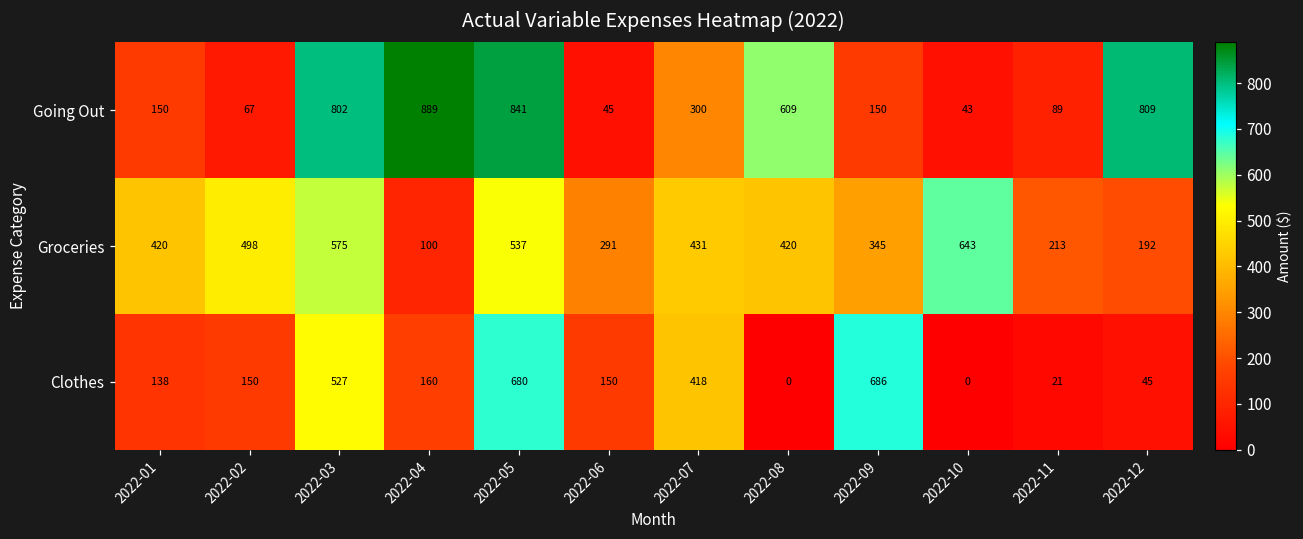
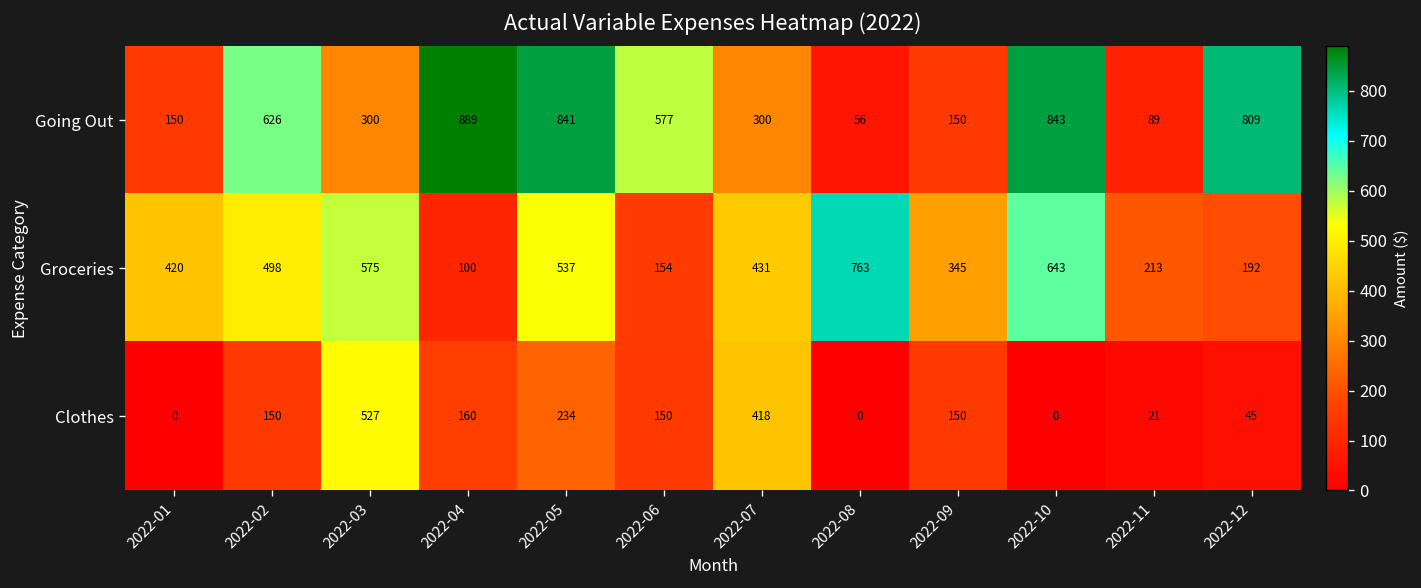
  {
    "Going Out": {
      "2022-01": 150,
-     "2022-02": 67,
-     "2022-03": 802,
+     "2022-02": 626,
+     "2022-03": 300,
      "2022-04": 889,
      "2022-05": 841,
-     "2022-06": 45,
+     "2022-06": 577,
      "2022-07": 300,
-     "2022-08": 609,
+     "2022-08": 56,
      "2022-09": 150,
-     "2022-10": 43,
+     "2022-10": 843,
      "2022-11": 89,
      "2022-12": 809
    },
    "Groceries": {
      "2022-01": 420,
      "2022-02": 498,
      "2022-03": 575,
      "2022-04": 100,
      "2022-05": 537,
-     "2022-06": 291,
+     "2022-06": 154,
      "2022-07": 431,
-     "2022-08": 420,
+     "2022-08": 763,
      "2022-09": 345,
      "2022-10": 643,
      "2022-11": 213,
      "2022-12": 192
    },
    "Clothes": {
-     "2022-01": 138,
+     "2022-01": 0,
      "2022-02": 150,
      "2022-03": 527,
      "2022-04": 160,
-     "2022-05": 680,
+     "2022-05": 234,
      "2022-06": 150,
      "2022-07": 418,
      "2022-08": 0,
-     "2022-09": 686,
+     "2022-09": 150,
      "2022-10": 0,
      "2022-11": 21,
      "2022-12": 45
    }
  }
